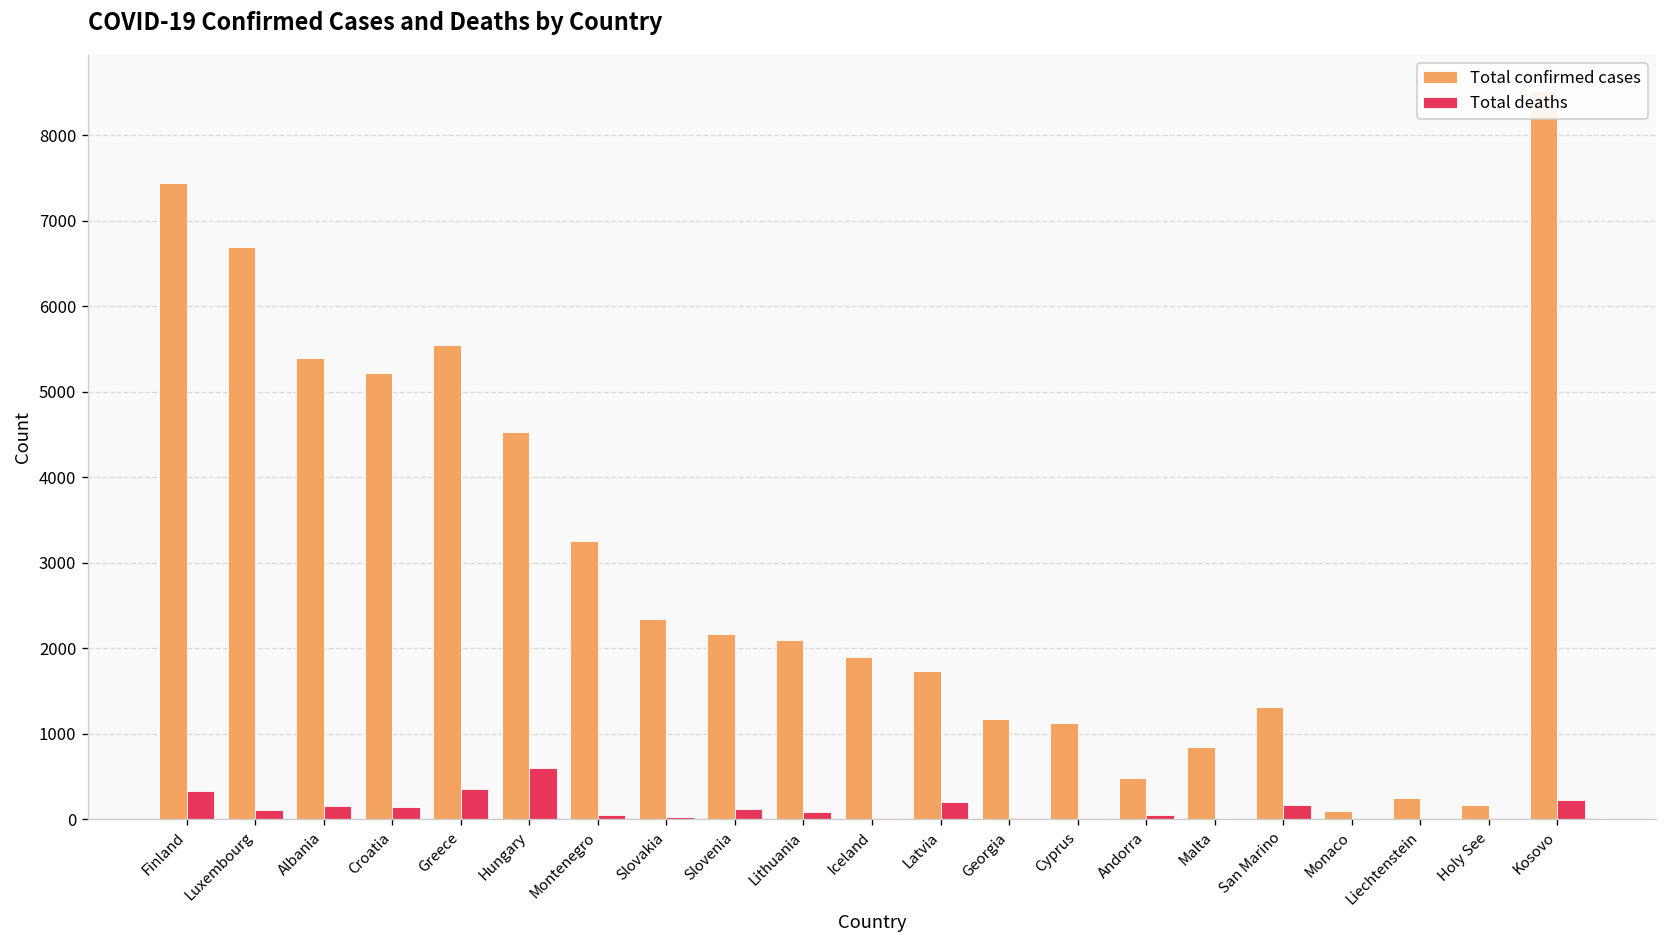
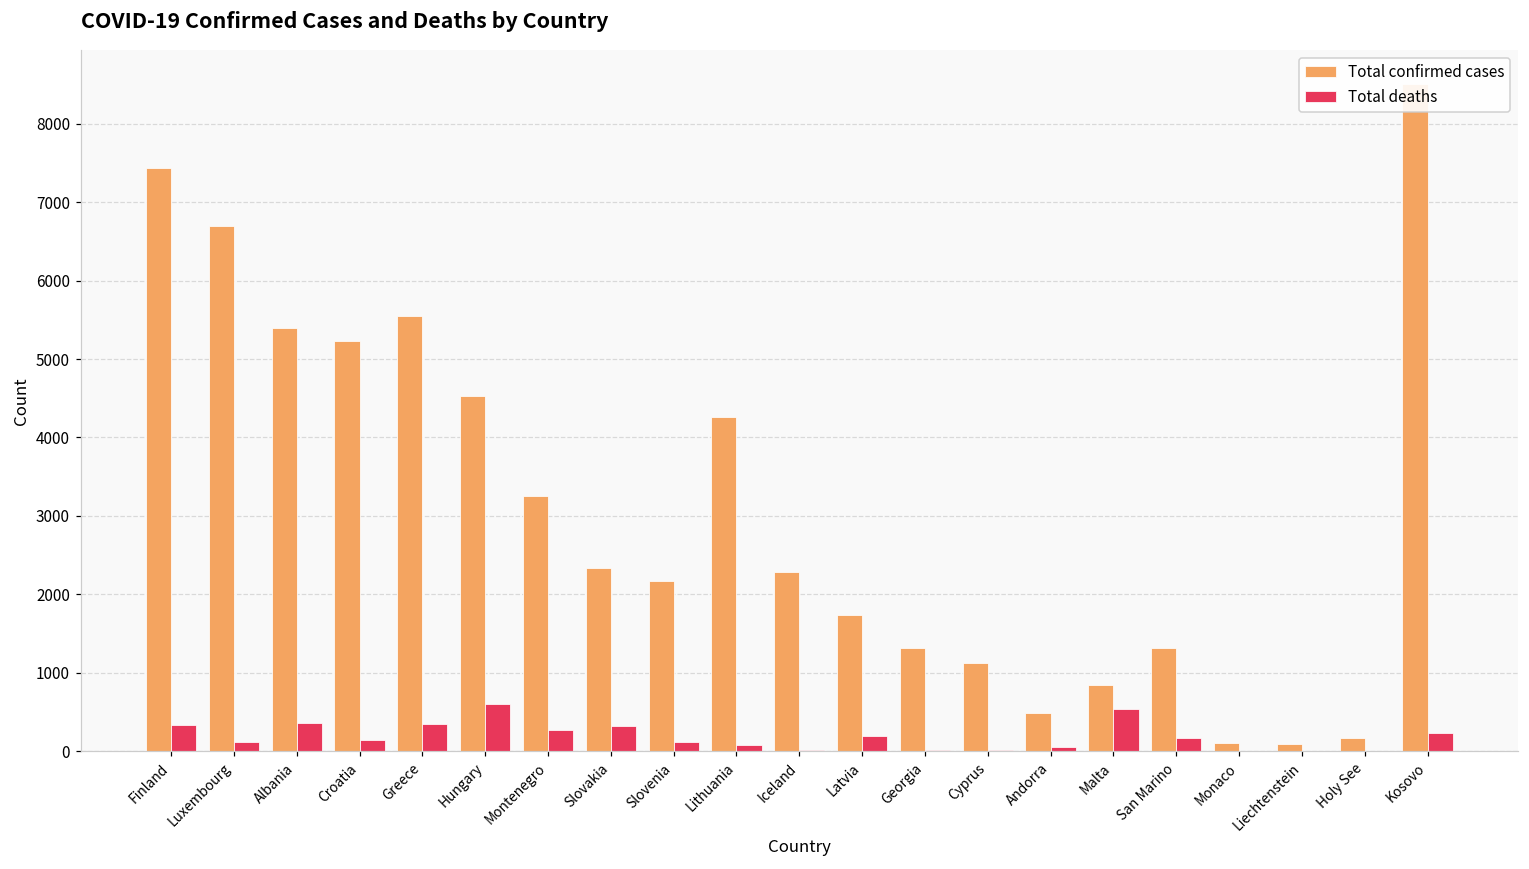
  {
    "Total confirmed cases": {
      "Finland": 7400,
      "Luxembourg": 6700,
      "Albania": 5400,
      "Croatia": 5200,
      "Greece": 5600,
      "Hungary": 4500,
      "Montenegro": 3300,
      "Slovakia": 2300,
      "Slovenia": 2200,
-     "Lithuania": 2100,
-     "Iceland": 1900,
+     "Lithuania": 4300,
+     "Iceland": 2300,
      "Latvia": 1700,
-     "Georgia": 1200,
+     "Georgia": 1300,
      "Cyprus": 1100,
      "Andorra": 500,
      "Malta": 800,
      "San Marino": 1300,
      "Monaco": 100,
-     "Liechtenstein": 200,
+     "Liechtenstein": 100,
      "Holy See": 200
    },
    "Total deaths": {
      "Finland": 300,
      "Luxembourg": 100,
-     "Albania": 200,
+     "Albania": 400,
      "Croatia": 100,
      "Greece": 400,
      "Hungary": 600,
-     "Montenegro": 100,
-     "Slovakia": 0,
+     "Montenegro": 300,
+     "Slovakia": 300,
      "Slovenia": 100,
      "Lithuania": 100,
      "Latvia": 200,
      "Andorra": 100,
-     "Malta": 0,
+     "Malta": 500,
      "San Marino": 200,
      "Holy See": 0,
      "Kosovo": 200
    }
  }
